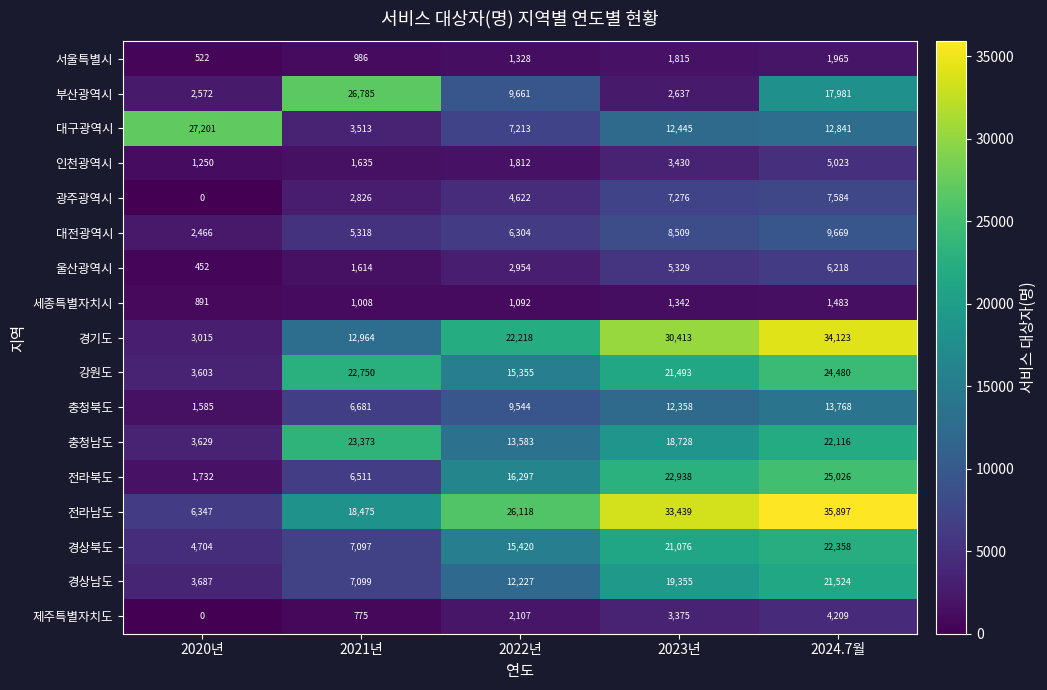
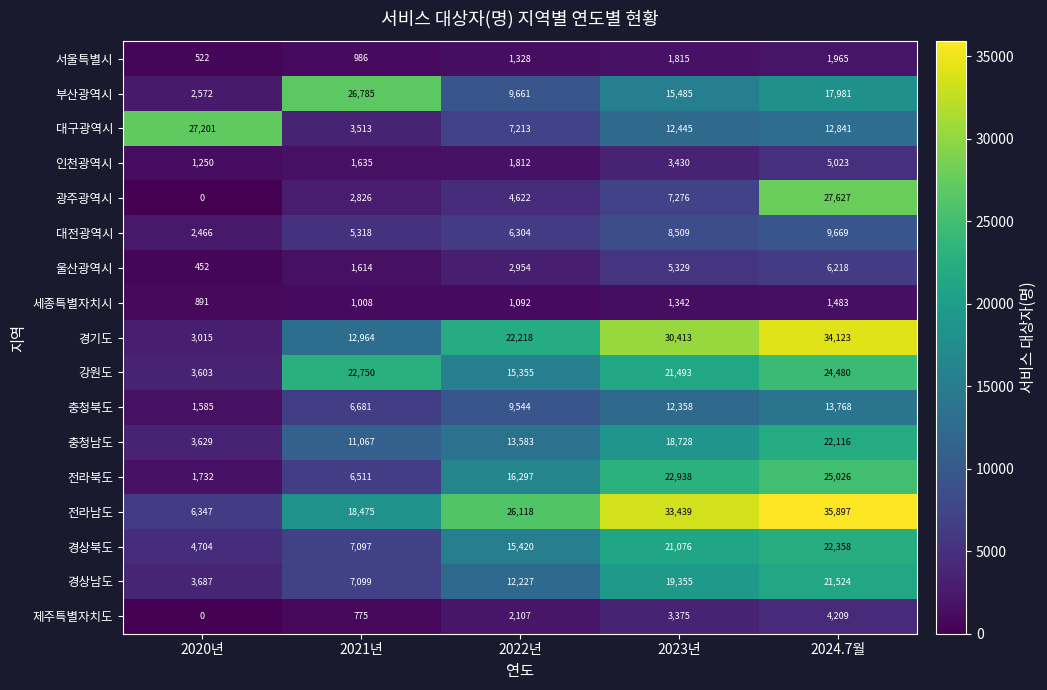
  {
    "서울특별시": {
      "2020년": "522",
      "2021년": "986",
      "2022년": "1,328",
      "2023년": "1,815",
      "2024.7월": "1,965"
    },
    "부산광역시": {
      "2020년": "2,572",
      "2021년": "26,785",
      "2022년": "9,661",
-     "2023년": "2,637",
+     "2023년": "15,485",
      "2024.7월": "17,981"
    },
    "대구광역시": {
      "2020년": "27,201",
      "2021년": "3,513",
      "2022년": "7,213",
      "2023년": "12,445",
      "2024.7월": "12,841"
    },
    "인천광역시": {
      "2020년": "1,250",
      "2021년": "1,635",
      "2022년": "1,812",
      "2023년": "3,430",
      "2024.7월": "5,023"
    },
    "광주광역시": {
      "2020년": "0",
      "2021년": "2,826",
      "2022년": "4,622",
      "2023년": "7,276",
-     "2024.7월": "7,584"
+     "2024.7월": "27,627"
    },
    "대전광역시": {
      "2020년": "2,466",
      "2021년": "5,318",
      "2022년": "6,304",
      "2023년": "8,509",
      "2024.7월": "9,669"
    },
    "울산광역시": {
      "2020년": "452",
      "2021년": "1,614",
      "2022년": "2,954",
      "2023년": "5,329",
      "2024.7월": "6,218"
    },
    "세종특별자치시": {
      "2020년": "891",
      "2021년": "1,008",
      "2022년": "1,092",
      "2023년": "1,342",
      "2024.7월": "1,483"
    },
    "경기도": {
      "2020년": "3,015",
      "2021년": "12,964",
      "2022년": "22,218",
      "2023년": "30,413",
      "2024.7월": "34,123"
    },
    "강원도": {
      "2020년": "3,603",
      "2021년": "22,750",
      "2022년": "15,355",
      "2023년": "21,493",
      "2024.7월": "24,480"
    },
    "충청북도": {
      "2020년": "1,585",
      "2021년": "6,681",
      "2022년": "9,544",
      "2023년": "12,358",
      "2024.7월": "13,768"
    },
    "충청남도": {
      "2020년": "3,629",
-     "2021년": "23,373",
+     "2021년": "11,067",
      "2022년": "13,583",
      "2023년": "18,728",
      "2024.7월": "22,116"
    },
    "전라북도": {
      "2020년": "1,732",
      "2021년": "6,511",
      "2022년": "16,297",
      "2023년": "22,938",
      "2024.7월": "25,026"
    },
    "전라남도": {
      "2020년": "6,347",
      "2021년": "18,475",
      "2022년": "26,118",
      "2023년": "33,439",
      "2024.7월": "35,897"
    },
    "경상북도": {
      "2020년": "4,704",
      "2021년": "7,097",
      "2022년": "15,420",
      "2023년": "21,076",
      "2024.7월": "22,358"
    },
    "경상남도": {
      "2020년": "3,687",
      "2021년": "7,099",
      "2022년": "12,227",
      "2023년": "19,355",
      "2024.7월": "21,524"
    },
    "제주특별자치도": {
      "2020년": "0",
      "2021년": "775",
      "2022년": "2,107",
      "2023년": "3,375",
      "2024.7월": "4,209"
    }
  }
